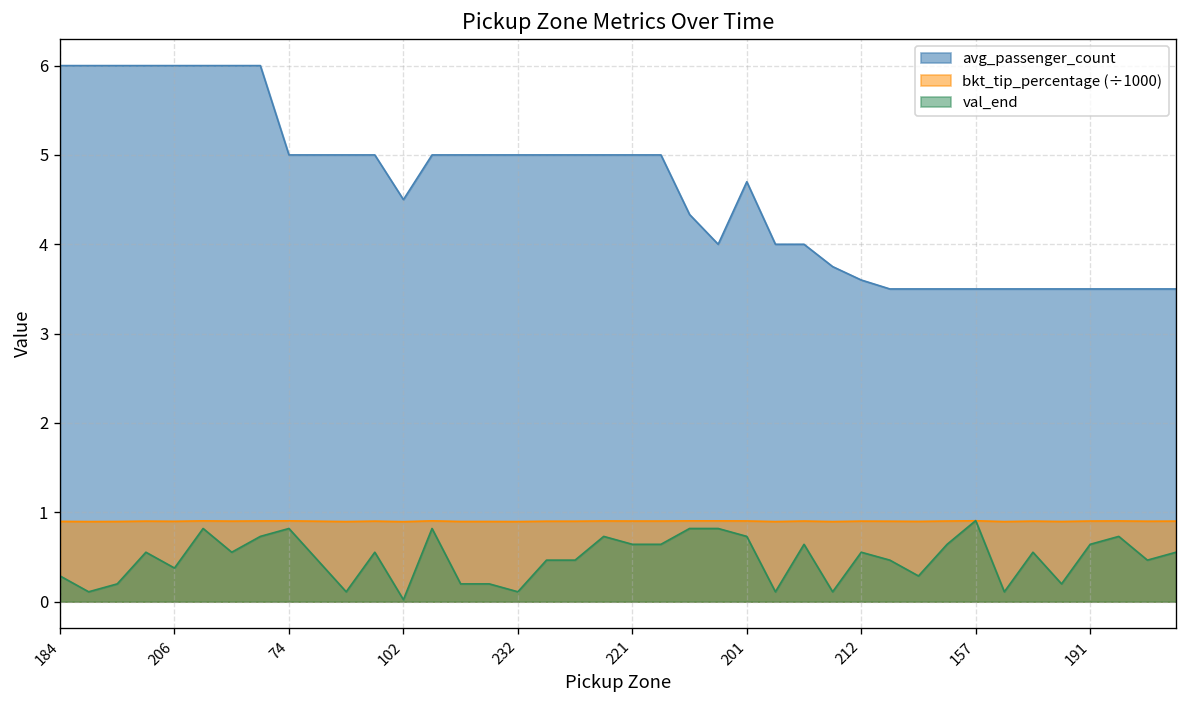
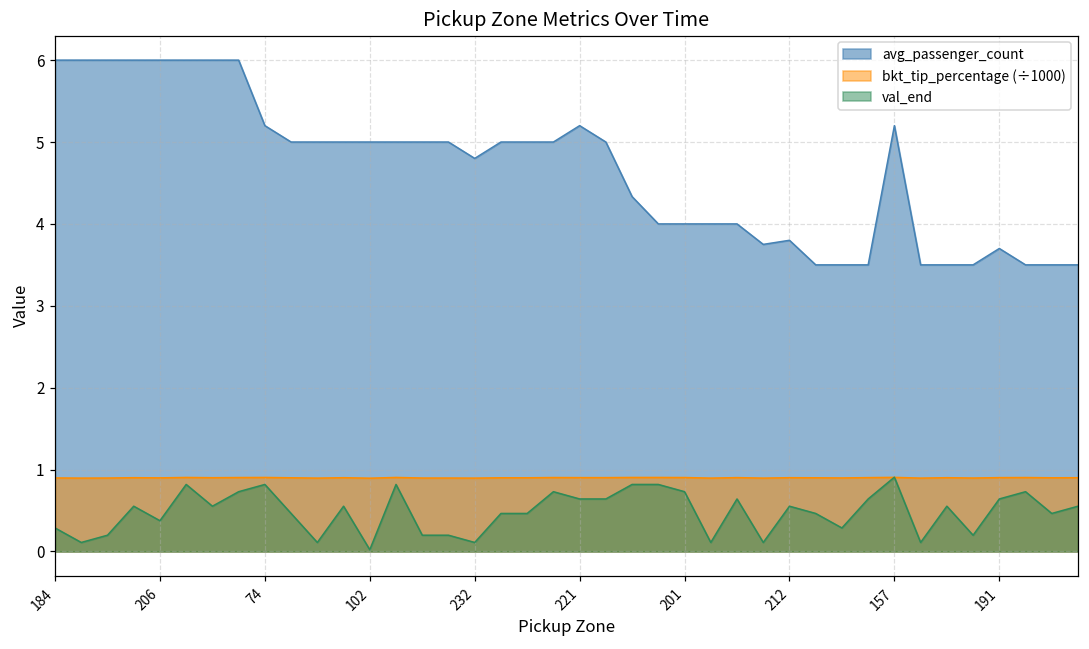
  {
    "avg_passenger_count": {
      "184": 6.0,
      "206": 6.0,
-     "74": 5.0,
-     "102": 4.5,
-     "232": 5.0,
-     "221": 5.0,
-     "201": 4.7,
-     "212": 3.6,
-     "157": 3.5,
-     "191": 3.5
+     "74": 5.2,
+     "102": 5.0,
+     "232": 4.8,
+     "221": 5.2,
+     "201": 4.0,
+     "212": 3.8,
+     "157": 5.2,
+     "191": 3.7
    },
    "bkt_tip_percentage (÷1000)": {
      "184": 0.9,
      "206": 0.9,
      "74": 0.9,
      "102": 0.9,
      "232": 0.9,
      "221": 0.9,
      "201": 0.9,
      "212": 0.9,
      "191": 0.9
    },
    "val_end": {
      "184": 0.3,
      "206": 0.4,
      "74": 0.8,
      "102": 0.0,
      "232": 0.1,
      "221": 0.6,
      "201": 0.7,
      "212": 0.6,
      "191": 0.6
    }
  }
